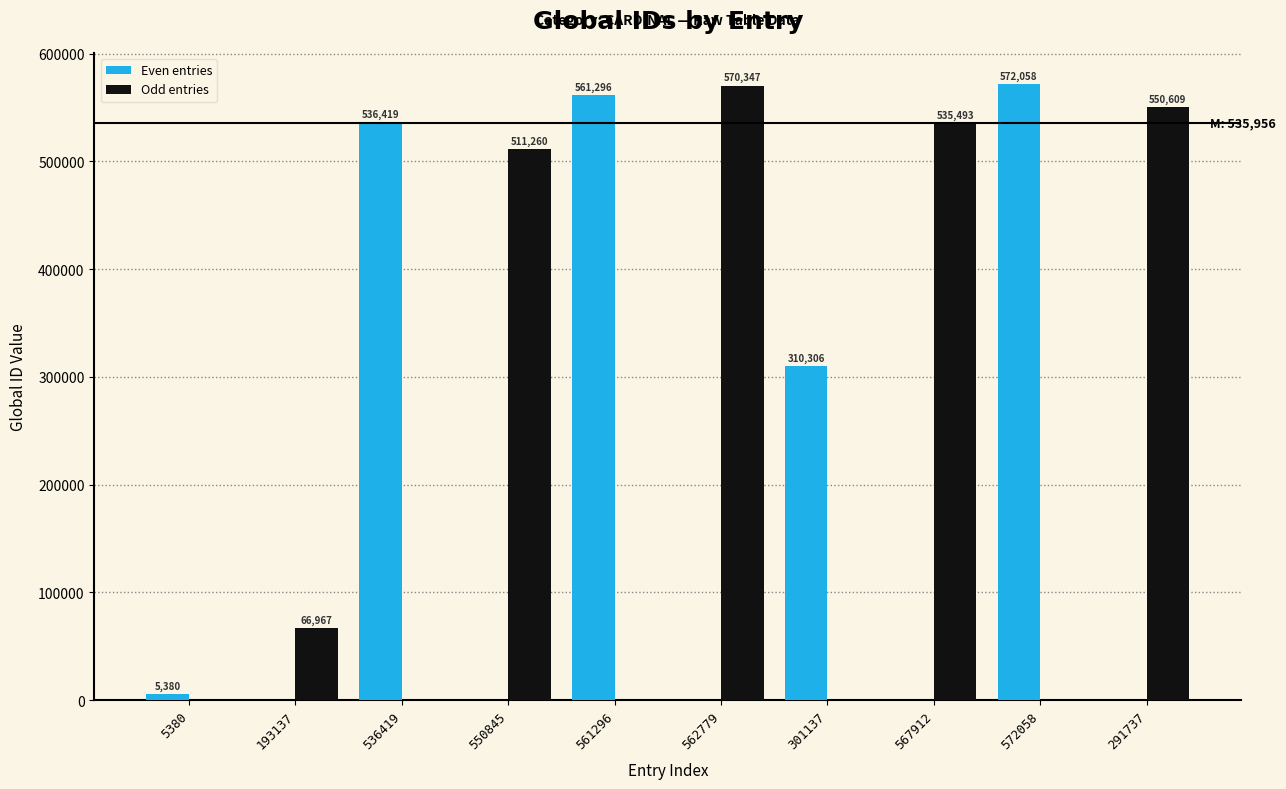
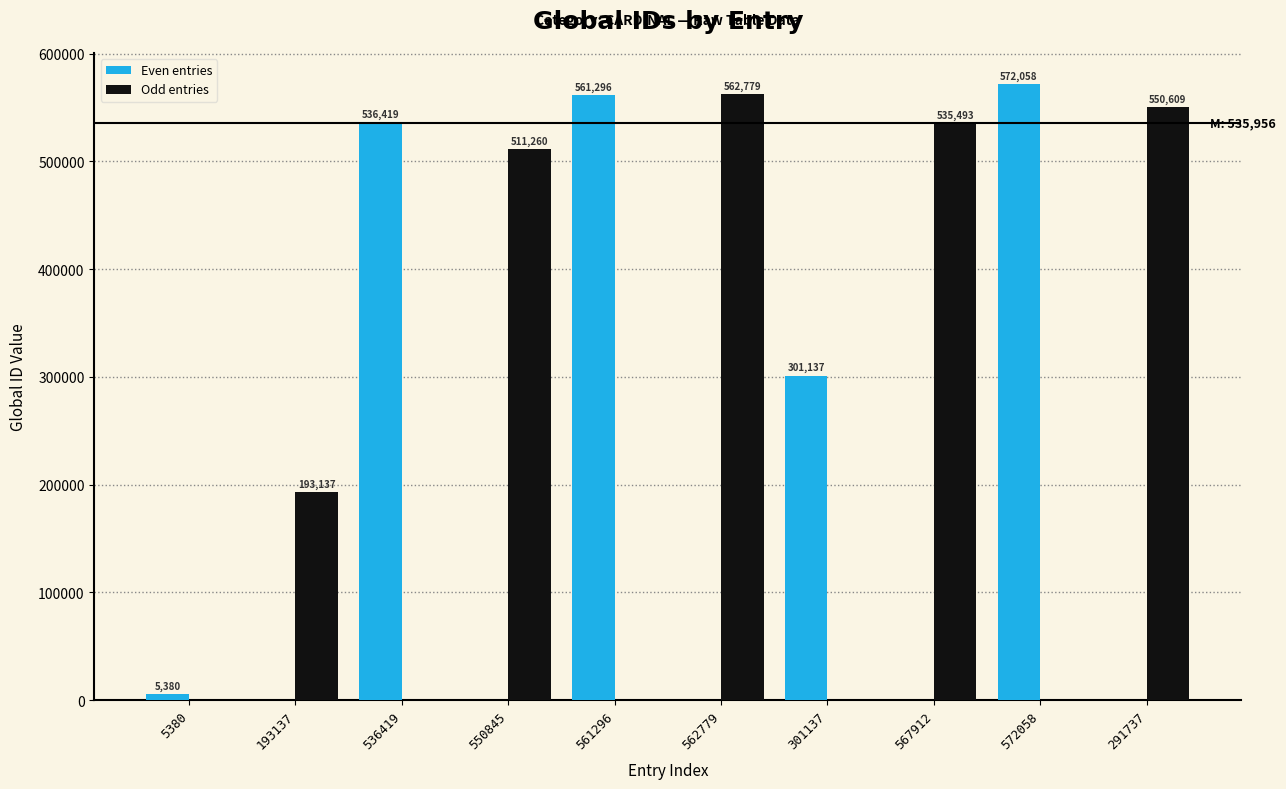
  {
    "Even entries": {
      "5380": "5,380",
      "536419": "536,419",
      "561296": "561,296",
-     "301137": "310,306",
+     "301137": "301,137",
      "572058": "572,058"
    },
    "Odd entries": {
-     "193137": "66,967",
+     "193137": "193,137",
      "550845": "511,260",
-     "562779": "570,347",
+     "562779": "562,779",
      "567912": "535,493",
      "291737": "550,609"
    }
  }
